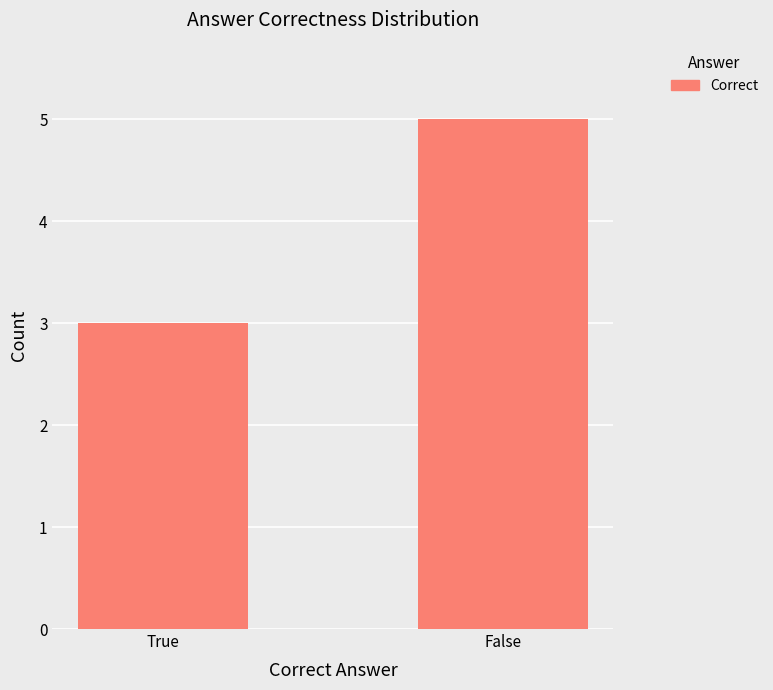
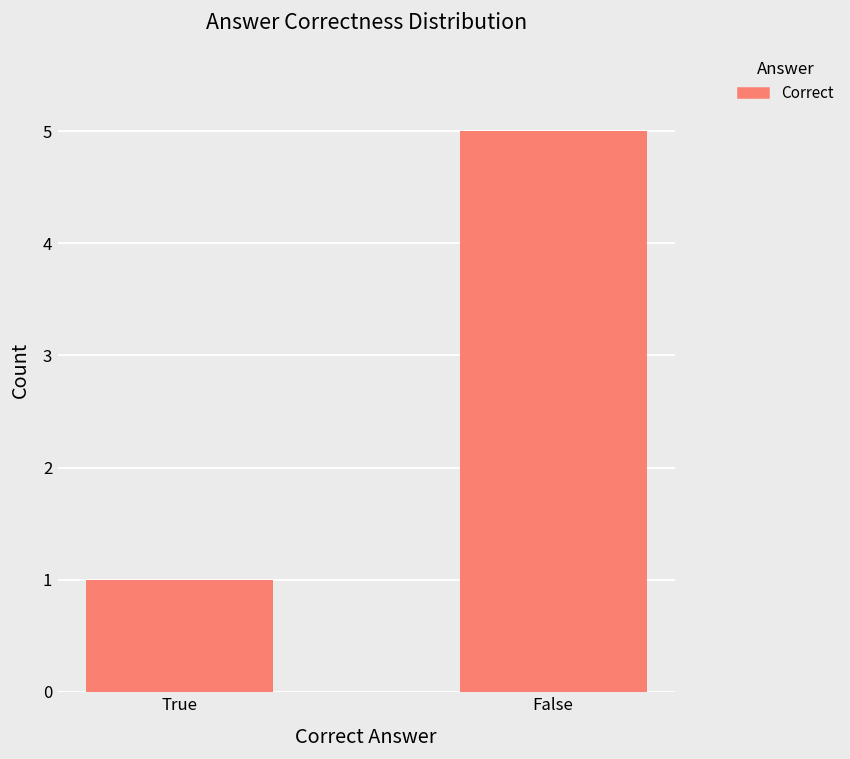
  {
-   "True": 3,
+   "True": 1,
    "False": 5
  }
